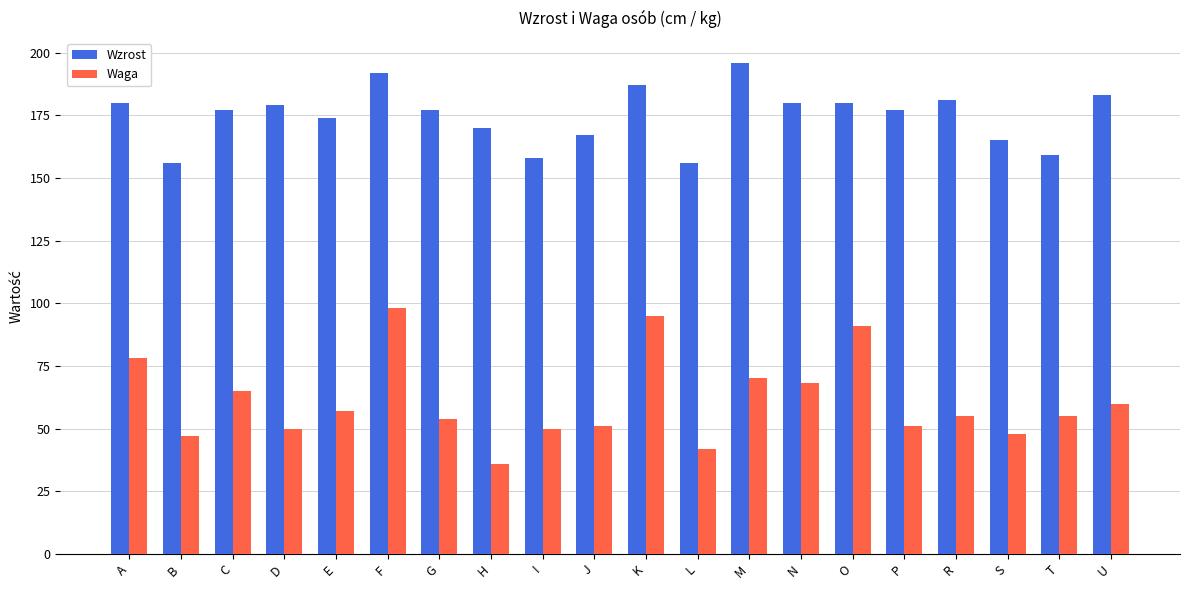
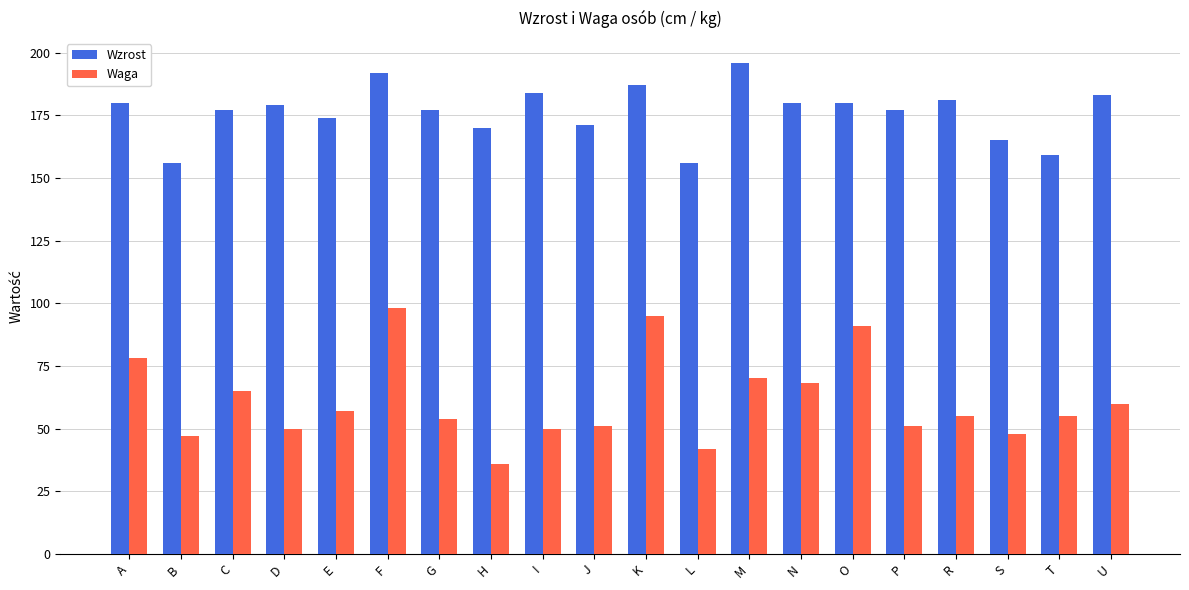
  {
    "Wzrost": {
      "A": 180,
      "B": 156,
      "C": 177,
      "D": 179,
      "E": 174,
      "F": 192,
      "G": 177,
      "H": 170,
-     "I": 158,
-     "J": 167,
+     "I": 184,
+     "J": 171,
      "K": 187,
      "L": 156,
      "M": 196,
      "N": 180,
      "O": 180,
      "P": 177,
      "R": 181,
      "S": 165,
      "T": 159,
      "U": 183
    },
    "Waga": {
      "A": 78,
      "B": 47,
      "C": 65,
      "D": 50,
      "E": 57,
      "F": 98,
      "G": 54,
      "H": 36,
      "I": 50,
      "J": 51,
      "K": 95,
      "L": 42,
      "M": 70,
      "N": 68,
      "O": 91,
      "P": 51,
      "R": 55,
      "S": 48,
      "T": 55,
      "U": 60
    }
  }
